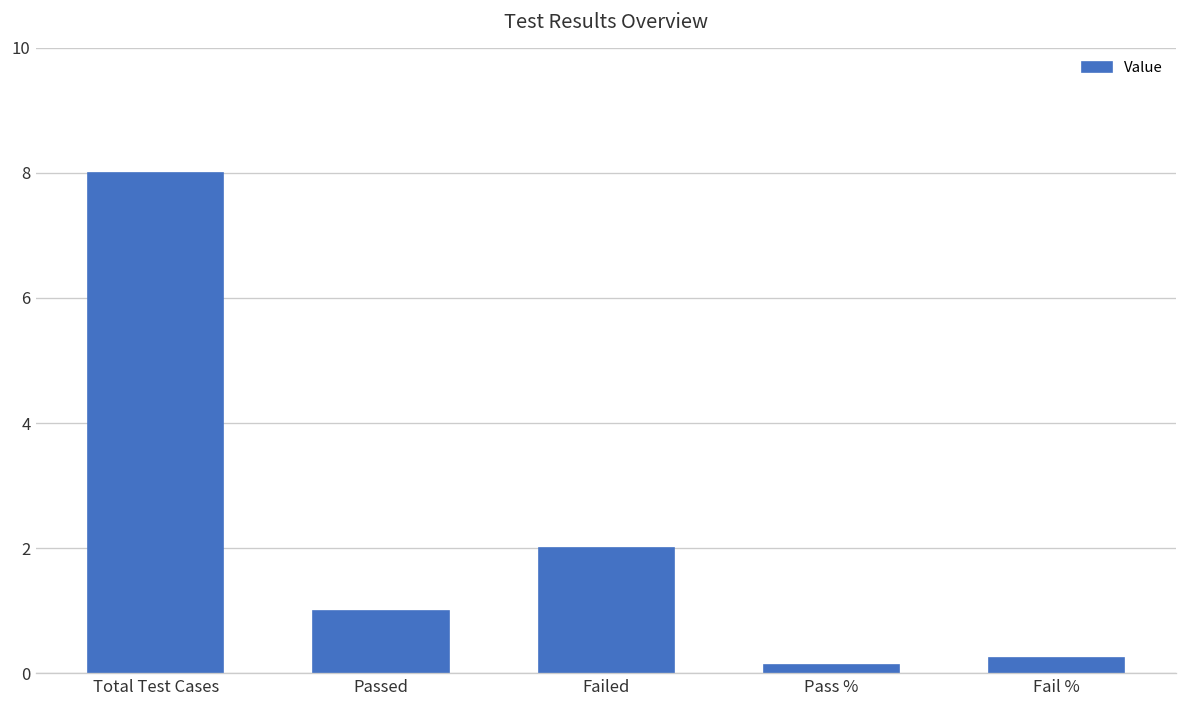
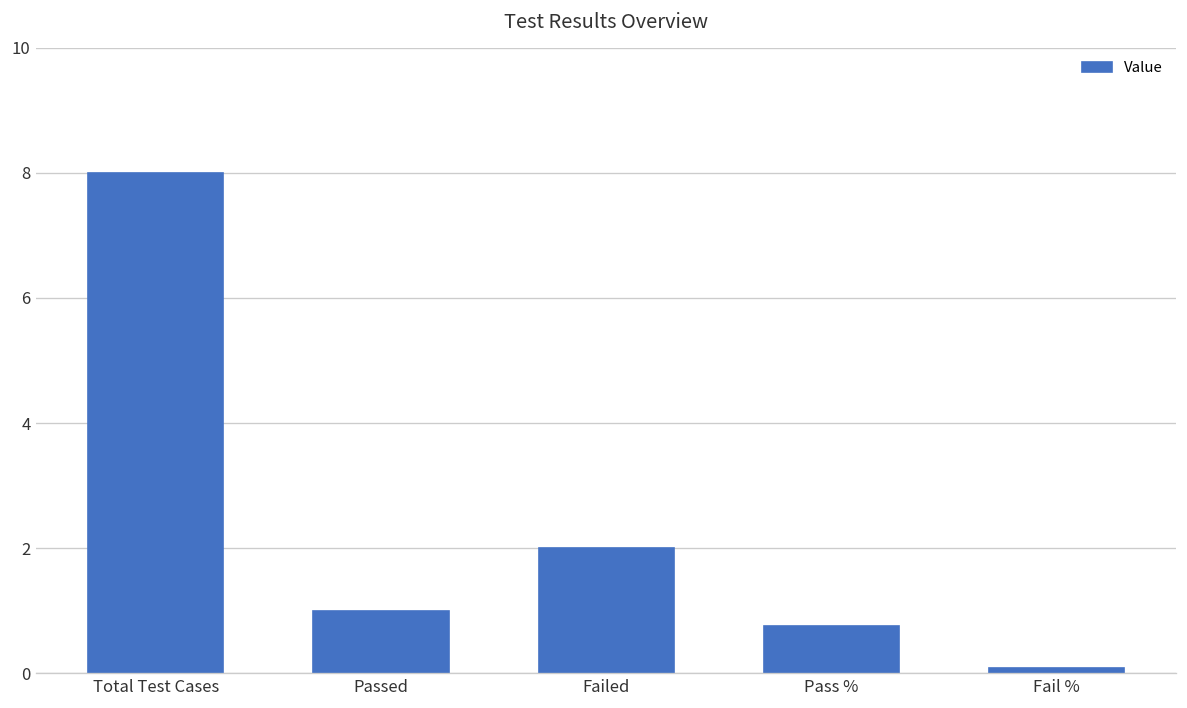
  {
    "Total Test Cases": 8.0,
    "Passed": 1.0,
    "Failed": 2.0,
-   "Pass %": 0.1,
-   "Fail %": 0.3
+   "Pass %": 0.8,
+   "Fail %": 0.1
  }
